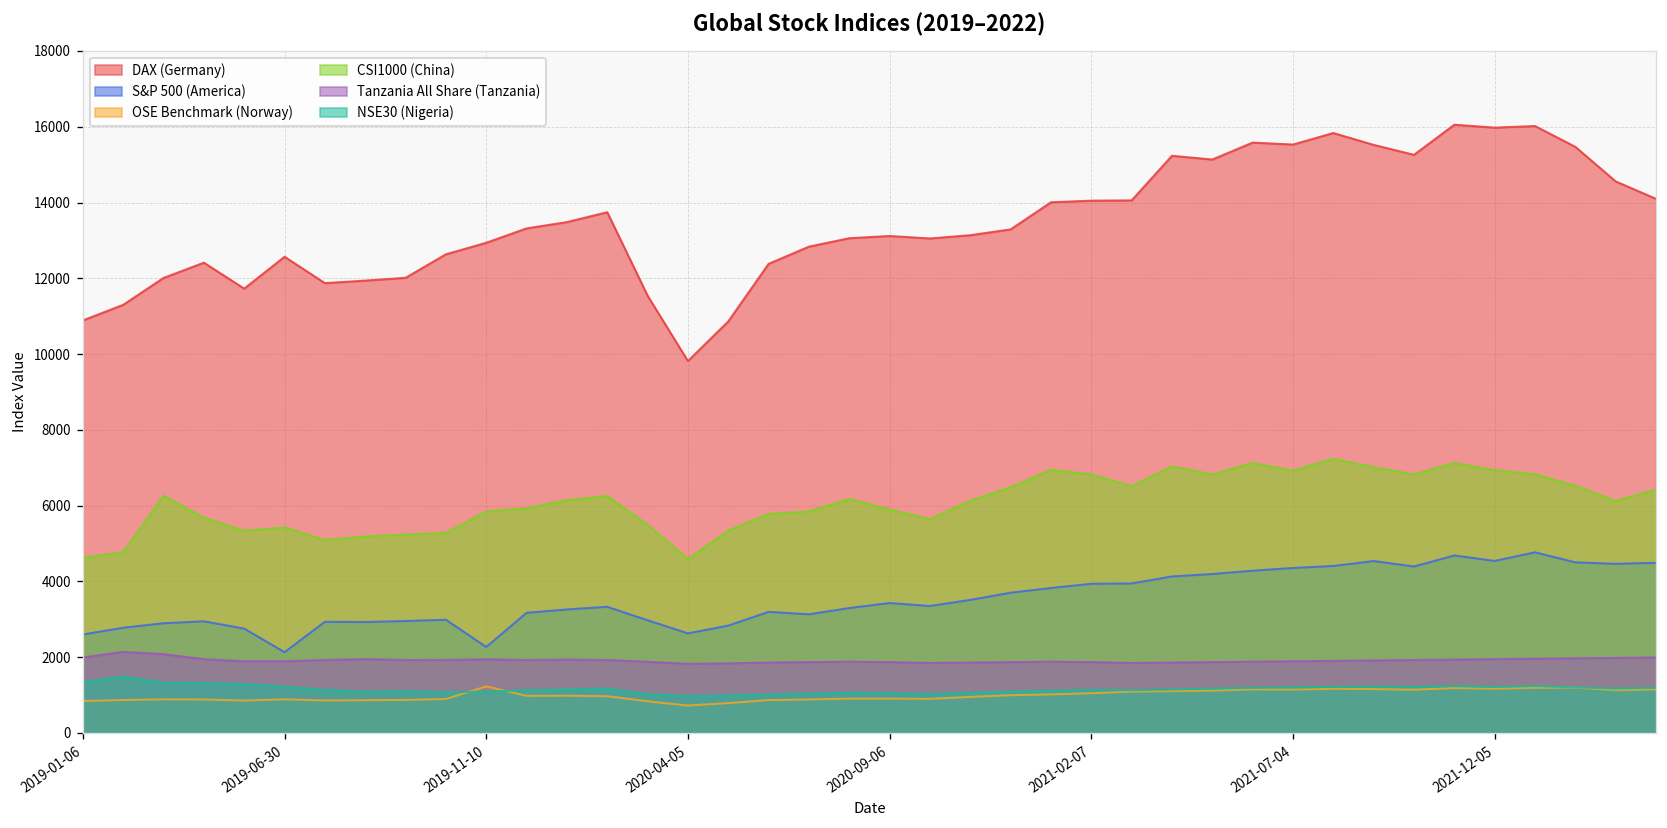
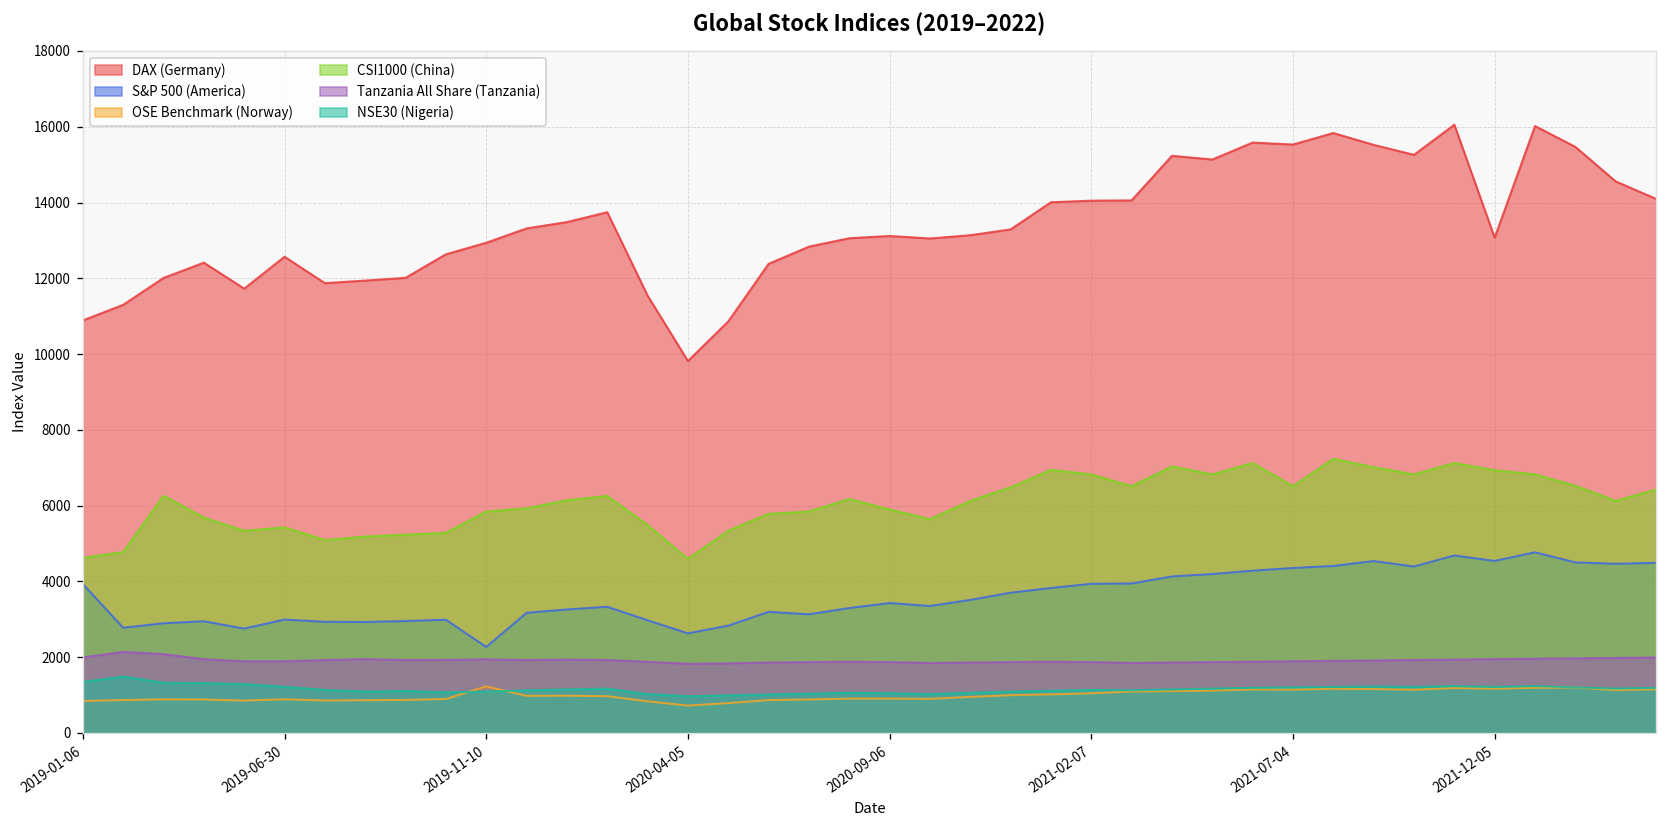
  {
    "DAX (Germany)": {
      "2019-01-06": 10900,
      "2019-06-30": 12600,
      "2019-11-10": 12900,
      "2020-04-05": 9800,
      "2020-09-06": 13100,
      "2021-02-07": 14000,
      "2021-07-04": 15500,
-     "2021-12-05": 16000
+     "2021-12-05": 13100
    },
    "S&P 500 (America)": {
-     "2019-01-06": 2600,
-     "2019-06-30": 2100,
+     "2019-01-06": 3900,
+     "2019-06-30": 3000,
      "2019-11-10": 2300,
      "2020-04-05": 2600,
      "2020-09-06": 3400,
      "2021-02-07": 3900,
      "2021-07-04": 4400,
      "2021-12-05": 4500
    },
    "OSE Benchmark (Norway)": {
      "2019-01-06": 800,
      "2019-06-30": 900,
      "2019-11-10": 1200,
      "2020-04-05": 700,
      "2020-09-06": 900,
      "2021-02-07": 1000
    },
    "CSI1000 (China)": {
      "2019-01-06": 4600,
      "2019-06-30": 5400,
      "2019-11-10": 5800,
      "2020-04-05": 4600,
      "2020-09-06": 5900,
      "2021-02-07": 6800,
-     "2021-07-04": 6900,
+     "2021-07-04": 6500,
      "2021-12-05": 6900
    },
    "Tanzania All Share (Tanzania)": {
      "2019-01-06": 2000,
      "2019-06-30": 1900,
      "2019-11-10": 1900,
      "2020-04-05": 1800,
      "2020-09-06": 1900,
      "2021-02-07": 1900,
      "2021-07-04": 1900,
      "2021-12-05": 1900
    },
    "NSE30 (Nigeria)": {
      "2019-01-06": 1300,
      "2019-06-30": 1200,
      "2019-11-10": 1100,
      "2020-04-05": 1000,
      "2020-09-06": 1000,
      "2021-02-07": 1100
    }
  }
